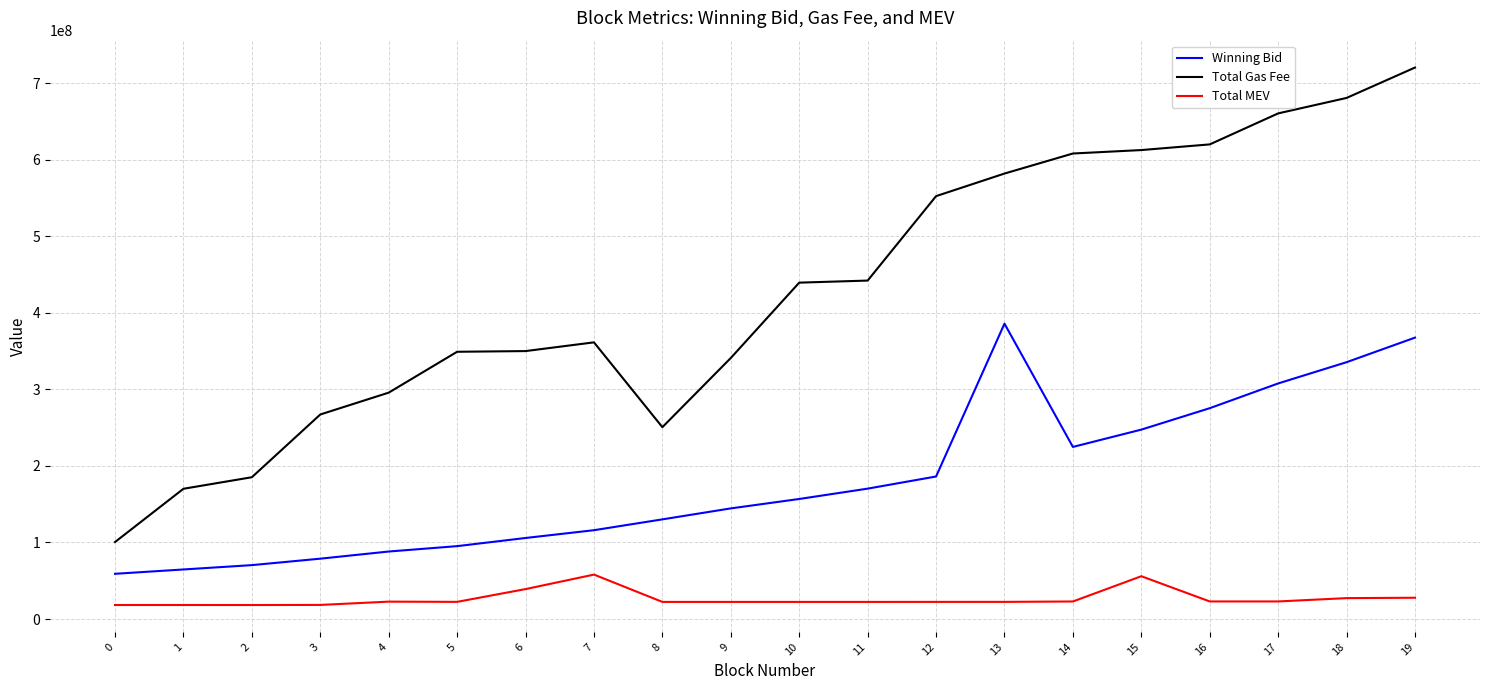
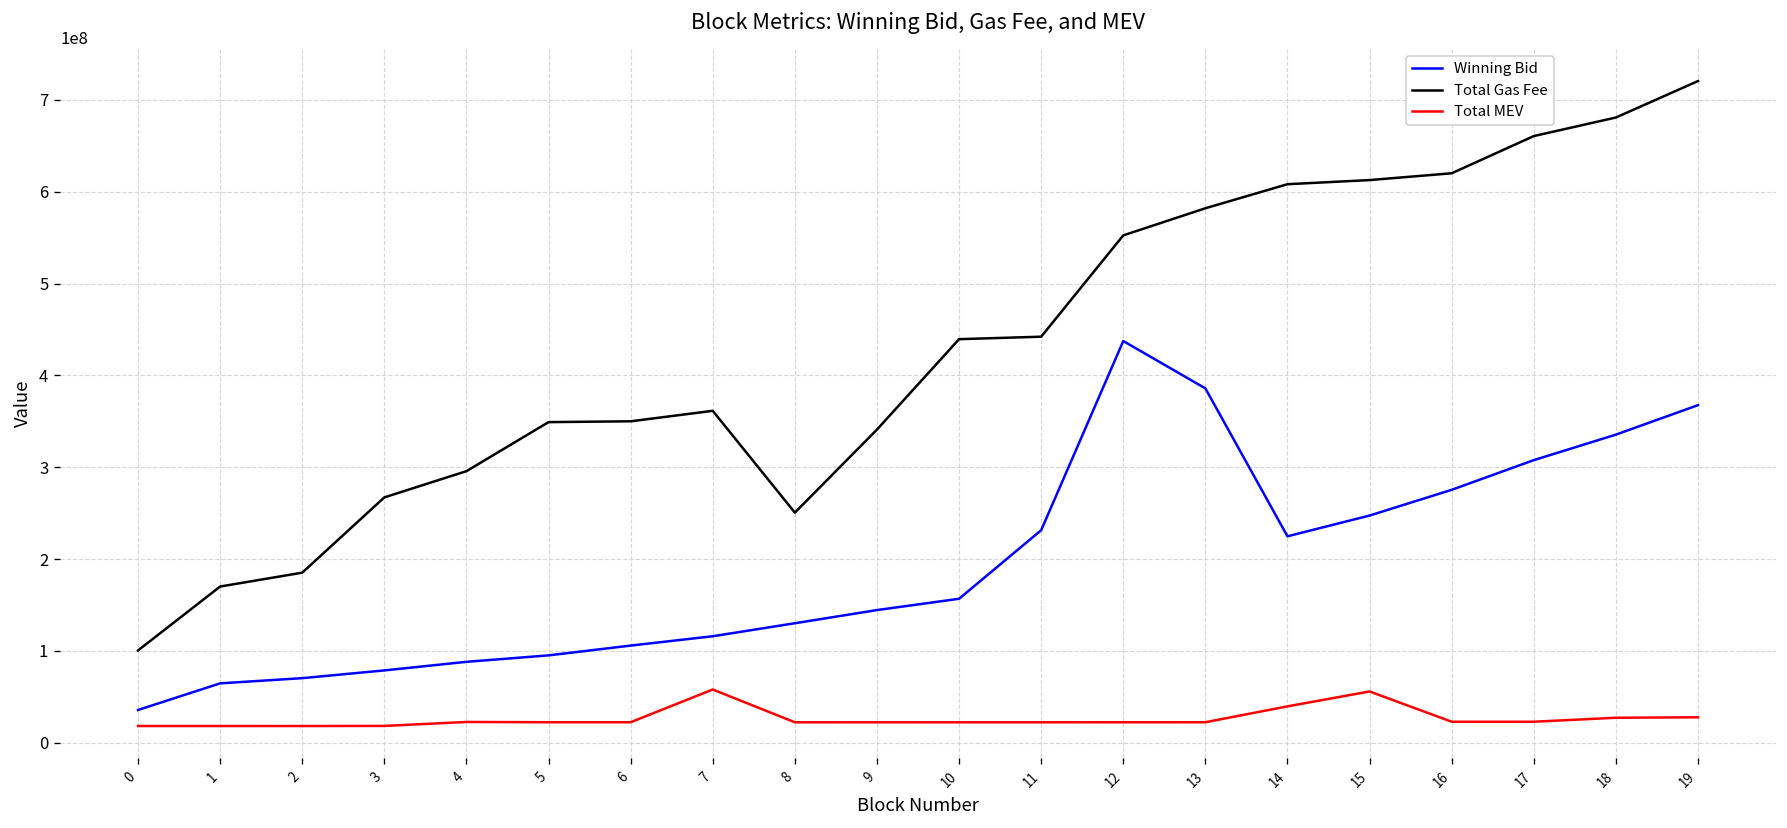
  {
    "Winning Bid": {
-     "0": 60000000,
+     "0": 40000000,
      "1": 60000000,
      "2": 70000000,
      "3": 80000000,
      "4": 90000000,
      "5": 100000000,
      "6": 110000000,
      "7": 120000000,
      "8": 130000000,
      "9": 140000000,
      "10": 160000000,
-     "11": 170000000,
-     "12": 190000000,
+     "11": 230000000,
+     "12": 440000000,
      "13": 390000000,
      "14": 220000000,
      "15": 250000000,
      "16": 280000000,
      "17": 310000000,
      "18": 340000000,
      "19": 370000000
    },
    "Total Gas Fee": {
      "0": 100000000,
      "1": 170000000,
      "2": 190000000,
      "3": 270000000,
      "4": 300000000,
      "5": 350000000,
      "6": 350000000,
      "7": 360000000,
      "8": 250000000,
      "9": 340000000,
      "10": 440000000,
      "11": 440000000,
      "12": 550000000,
      "13": 580000000,
      "14": 610000000,
      "15": 610000000,
      "16": 620000000,
      "17": 660000000,
      "18": 680000000,
      "19": 720000000
    },
    "Total MEV": {
      "0": 20000000,
      "1": 20000000,
      "2": 20000000,
      "3": 20000000,
      "4": 20000000,
      "5": 20000000,
-     "6": 40000000,
+     "6": 20000000,
      "7": 60000000,
      "8": 20000000,
      "9": 20000000,
      "10": 20000000,
      "11": 20000000,
      "12": 20000000,
      "13": 20000000,
-     "14": 20000000,
+     "14": 40000000,
      "15": 60000000,
      "16": 20000000,
      "17": 20000000,
      "18": 30000000,
      "19": 30000000
    }
  }
